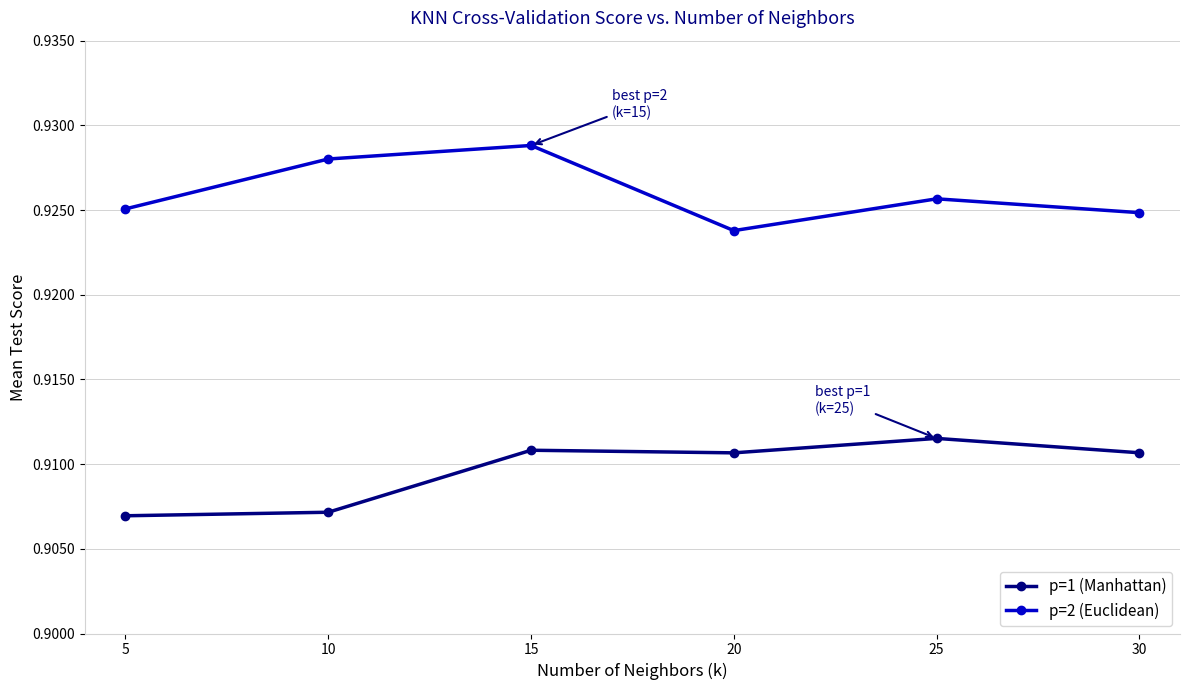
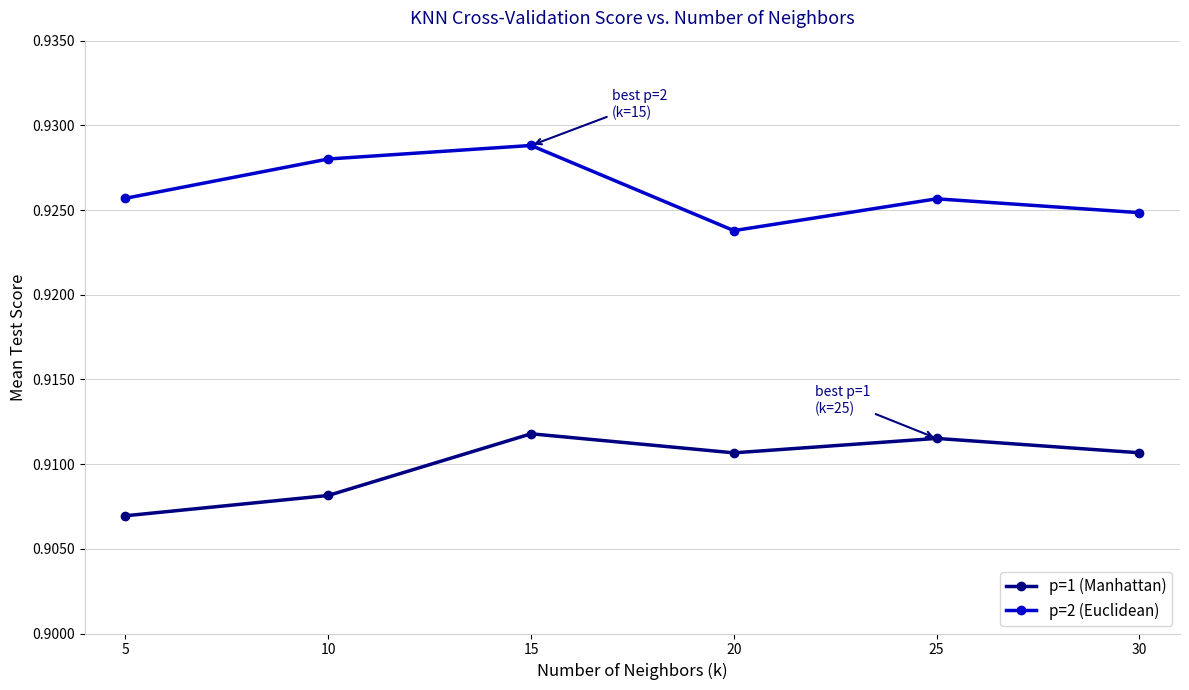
  {
    "p=1 (Manhattan)": {
      "5": 0.9070,
-     "10": 0.9072,
-     "15": 0.9108,
+     "10": 0.9081,
+     "15": 0.9118,
      "20": 0.9107,
      "30": 0.9107
    },
    "p=2 (Euclidean)": {
-     "5": 0.9251,
+     "5": 0.9257,
      "10": 0.9280,
      "20": 0.9238,
      "25": 0.9257,
      "30": 0.9248
    }
  }
